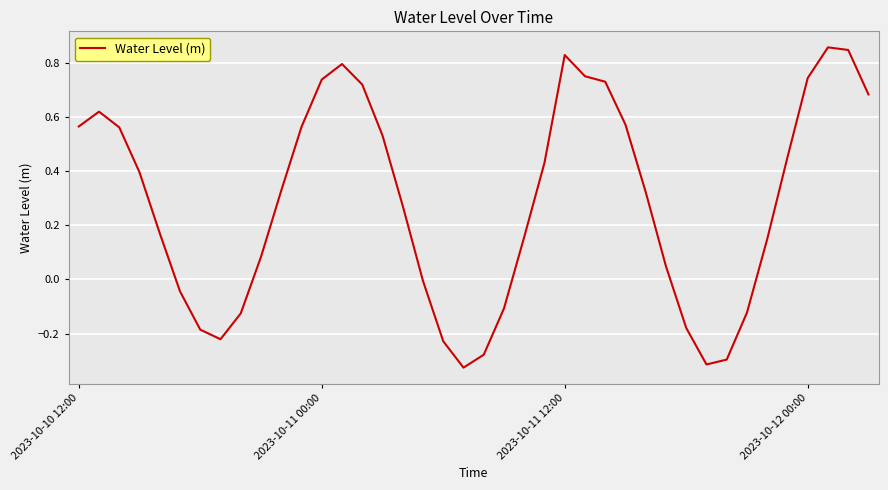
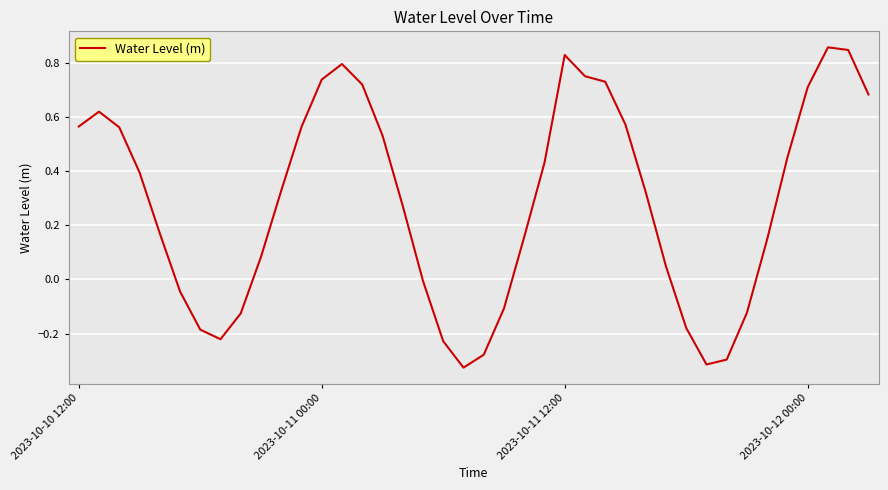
  {
    "2023-10-10 12:00": 0.57,
    "2023-10-11 00:00": 0.74,
    "2023-10-11 12:00": 0.83,
-   "2023-10-12 00:00": 0.74
+   "2023-10-12 00:00": 0.71
  }
